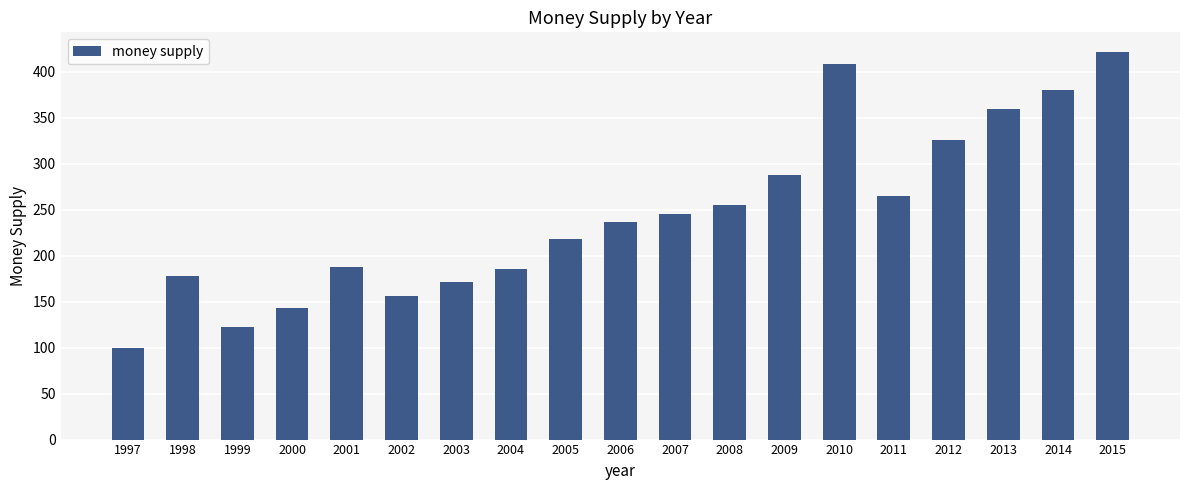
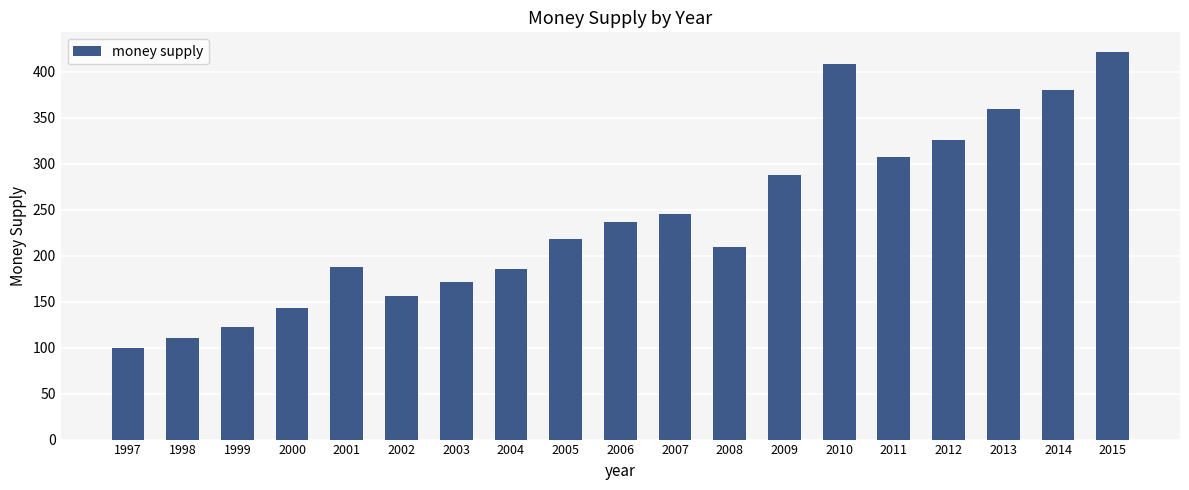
  {
    "1997": 100,
-   "1998": 180,
+   "1998": 110,
    "1999": 120,
    "2000": 140,
    "2001": 190,
    "2002": 160,
    "2003": 170,
    "2004": 190,
    "2005": 220,
    "2006": 240,
    "2007": 250,
-   "2008": 250,
+   "2008": 210,
    "2009": 290,
    "2010": 410,
-   "2011": 260,
+   "2011": 310,
    "2012": 330,
    "2013": 360,
    "2014": 380,
    "2015": 420
  }
